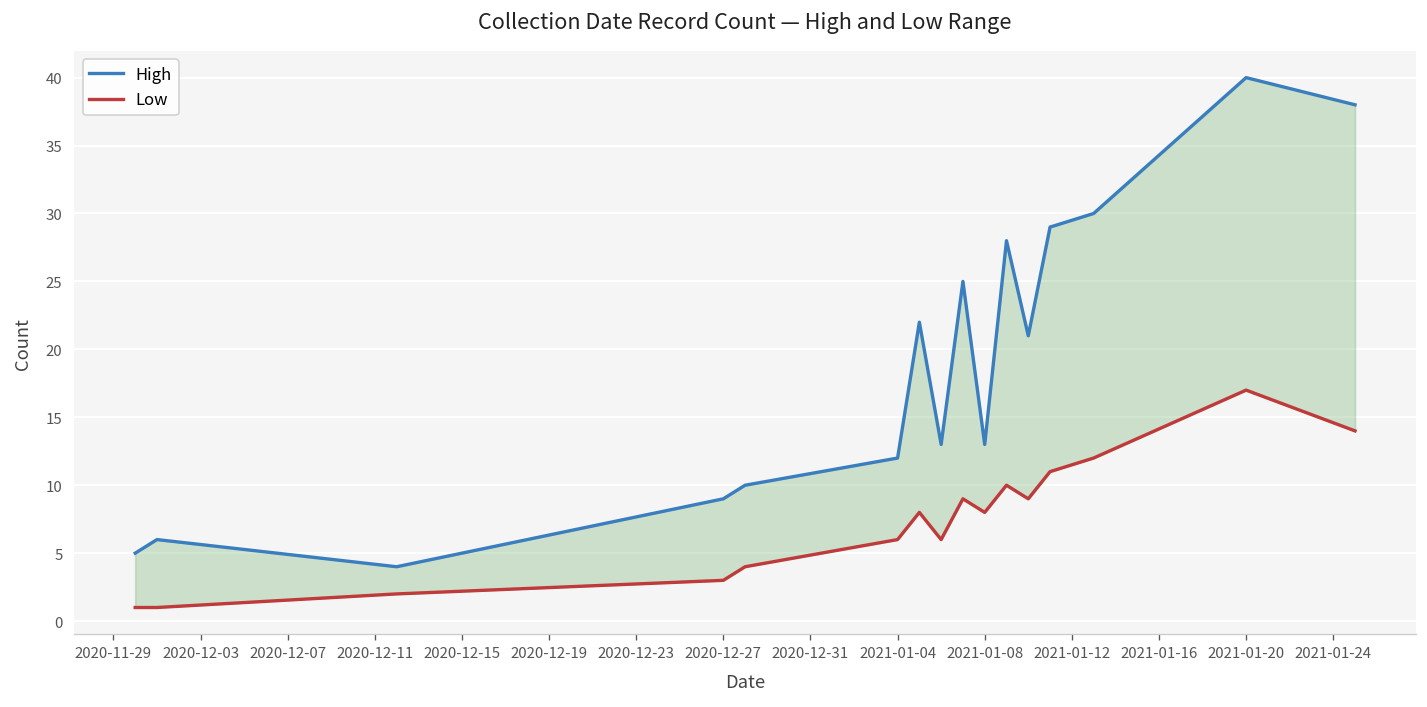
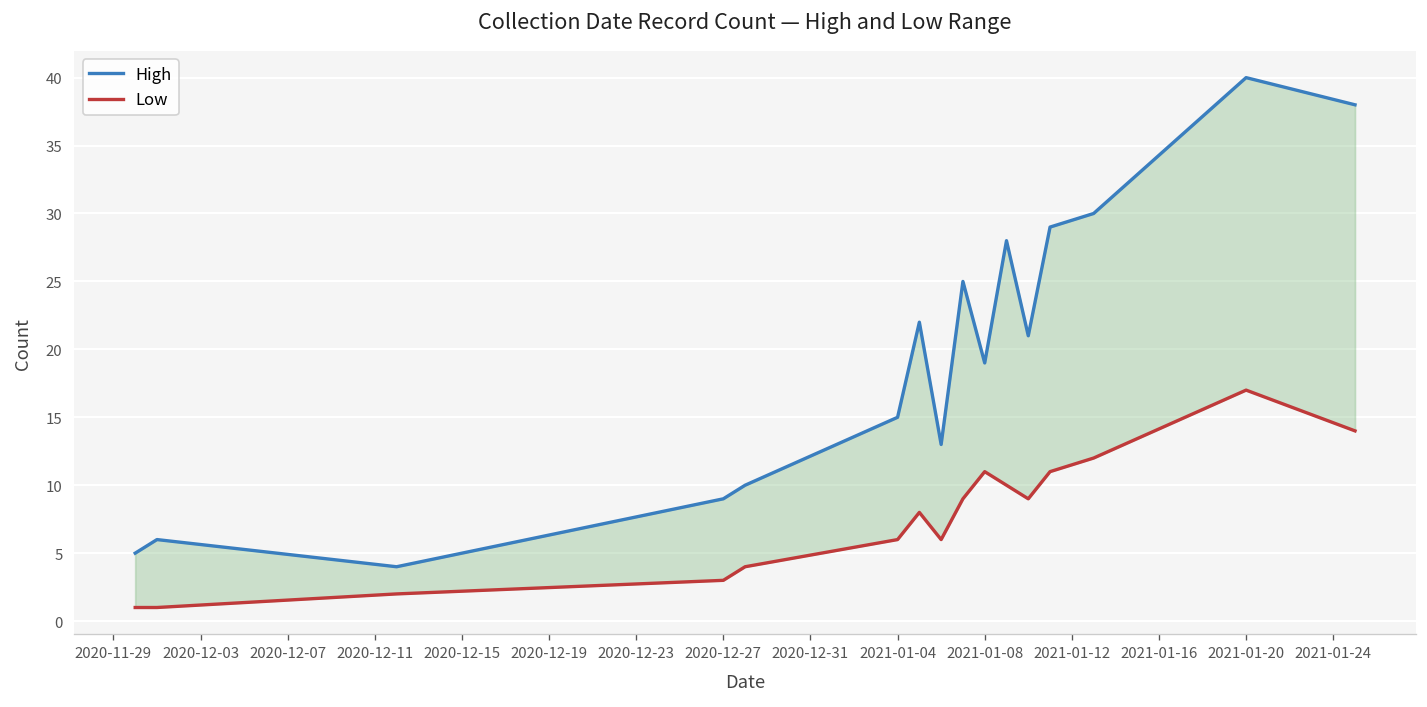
  {
    "High": {
      "2020-12-27": 9,
-     "2021-01-04": 12,
-     "2021-01-08": 13,
+     "2021-01-04": 15,
+     "2021-01-08": 19,
      "2021-01-20": 40
    },
    "Low": {
      "2020-12-27": 3,
      "2021-01-04": 6,
-     "2021-01-08": 8,
+     "2021-01-08": 11,
      "2021-01-20": 17
    }
  }
